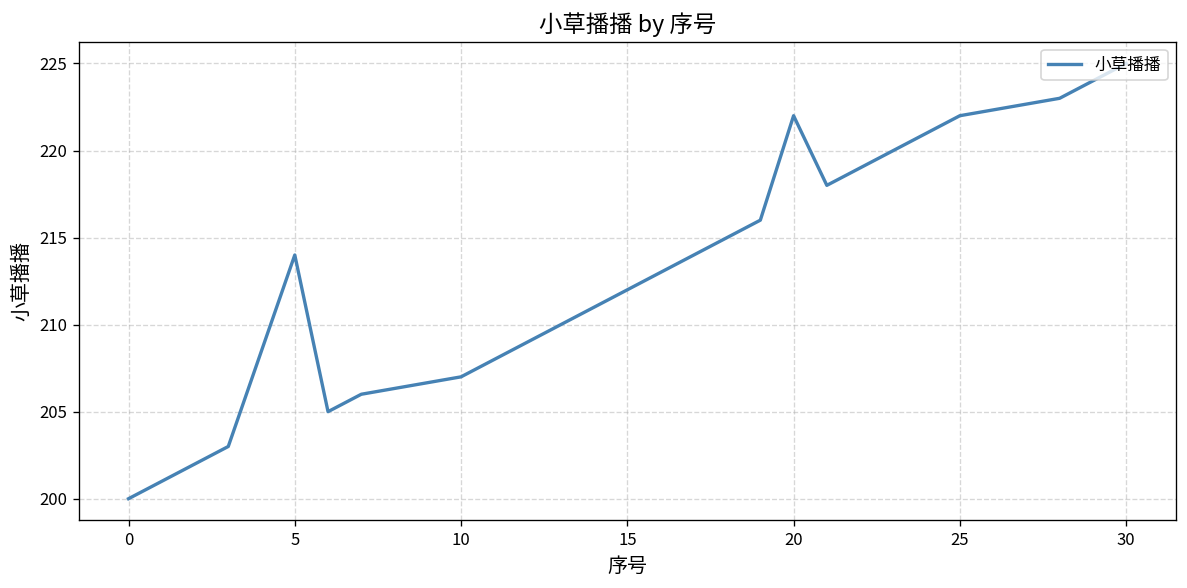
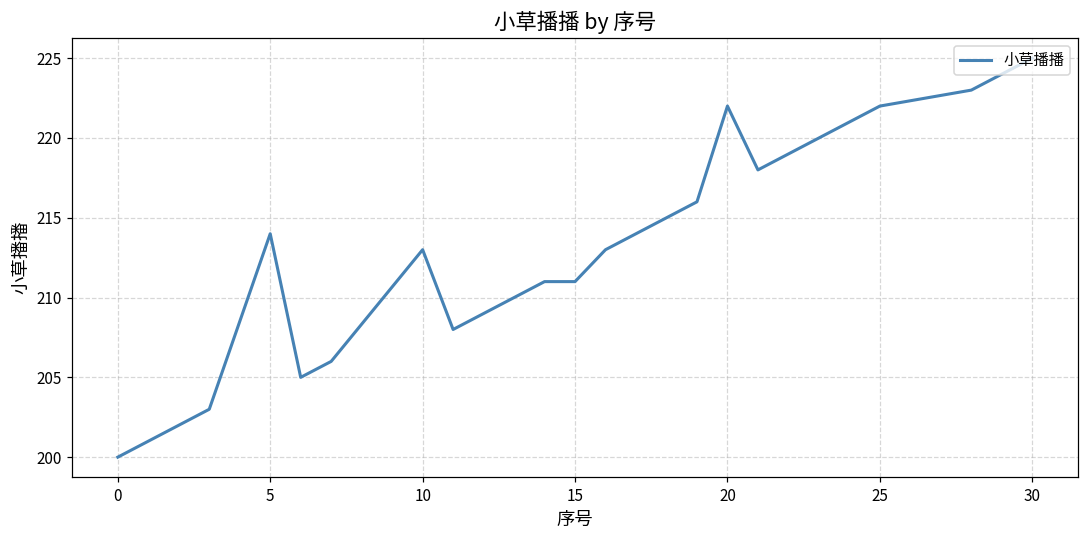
  {
    "0": 200,
    "5": 214,
-   "10": 207,
-   "15": 212,
+   "10": 213,
+   "15": 211,
    "20": 222,
    "25": 222
  }
